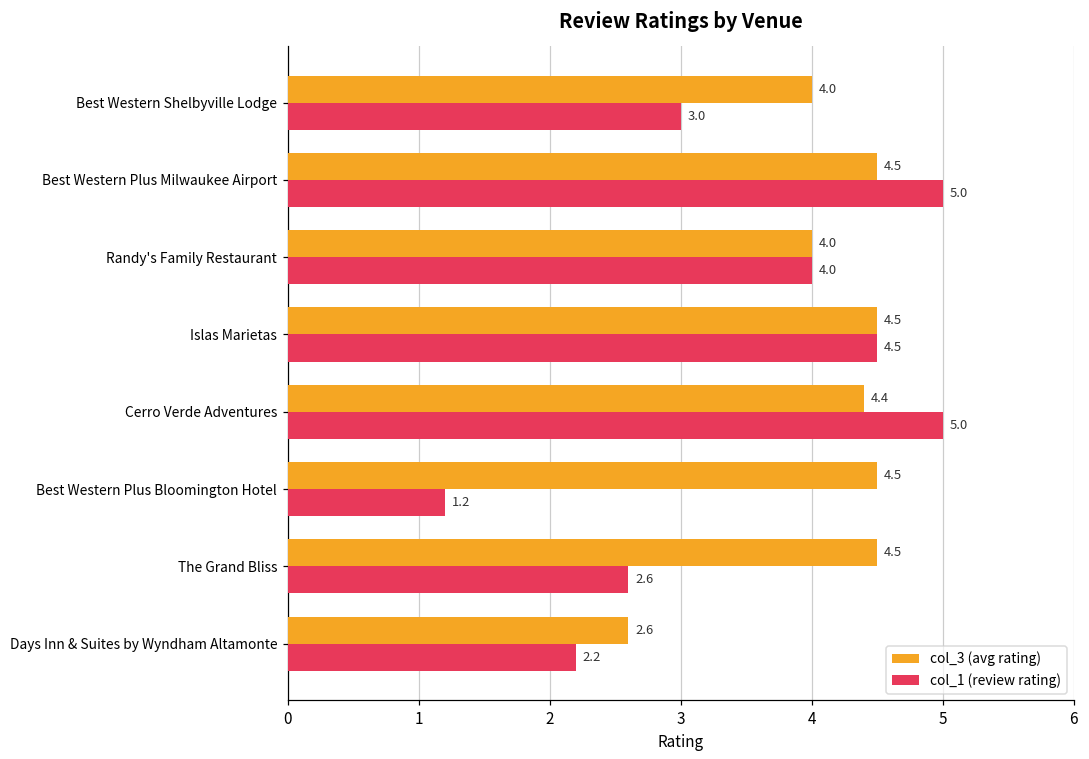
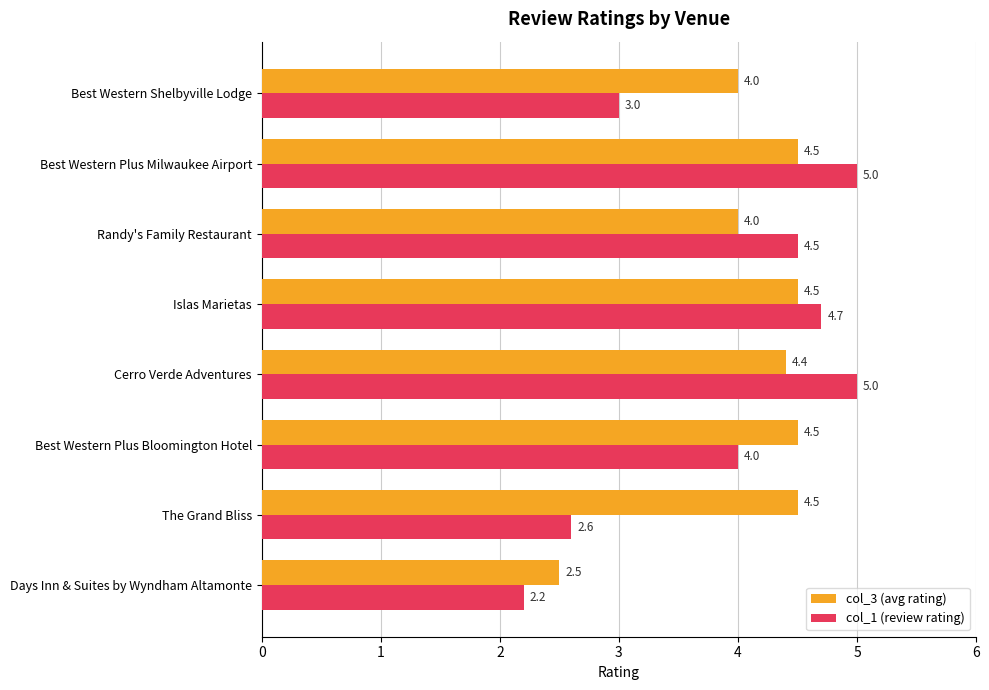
  {
    "col_3 (avg rating)": {
      "Best Western Shelbyville Lodge": 4.0,
      "Best Western Plus Milwaukee Airport": 4.5,
      "Randy's Family Restaurant": 4.0,
      "Islas Marietas": 4.5,
      "Cerro Verde Adventures": 4.4,
      "Best Western Plus Bloomington Hotel": 4.5,
      "The Grand Bliss": 4.5,
-     "Days Inn & Suites by Wyndham Altamonte": 2.6
+     "Days Inn & Suites by Wyndham Altamonte": 2.5
    },
    "col_1 (review rating)": {
      "Best Western Shelbyville Lodge": 3.0,
      "Best Western Plus Milwaukee Airport": 5.0,
-     "Randy's Family Restaurant": 4.0,
-     "Islas Marietas": 4.5,
+     "Randy's Family Restaurant": 4.5,
+     "Islas Marietas": 4.7,
      "Cerro Verde Adventures": 5.0,
-     "Best Western Plus Bloomington Hotel": 1.2,
+     "Best Western Plus Bloomington Hotel": 4.0,
      "The Grand Bliss": 2.6,
      "Days Inn & Suites by Wyndham Altamonte": 2.2
    }
  }
